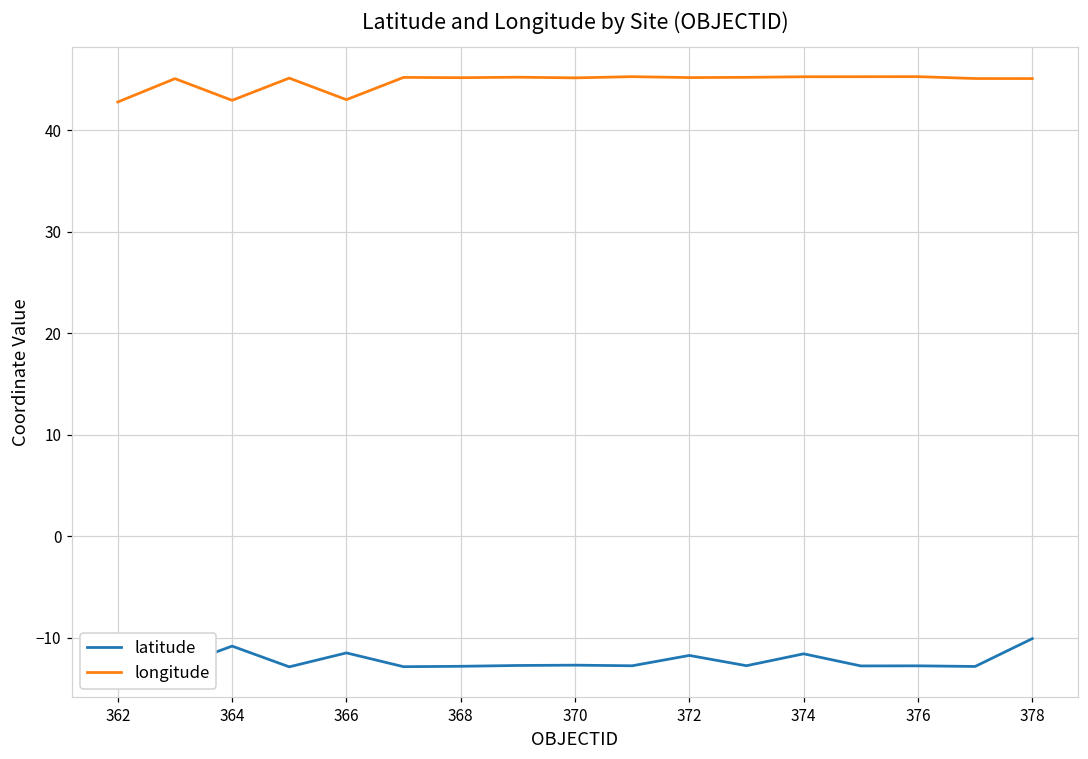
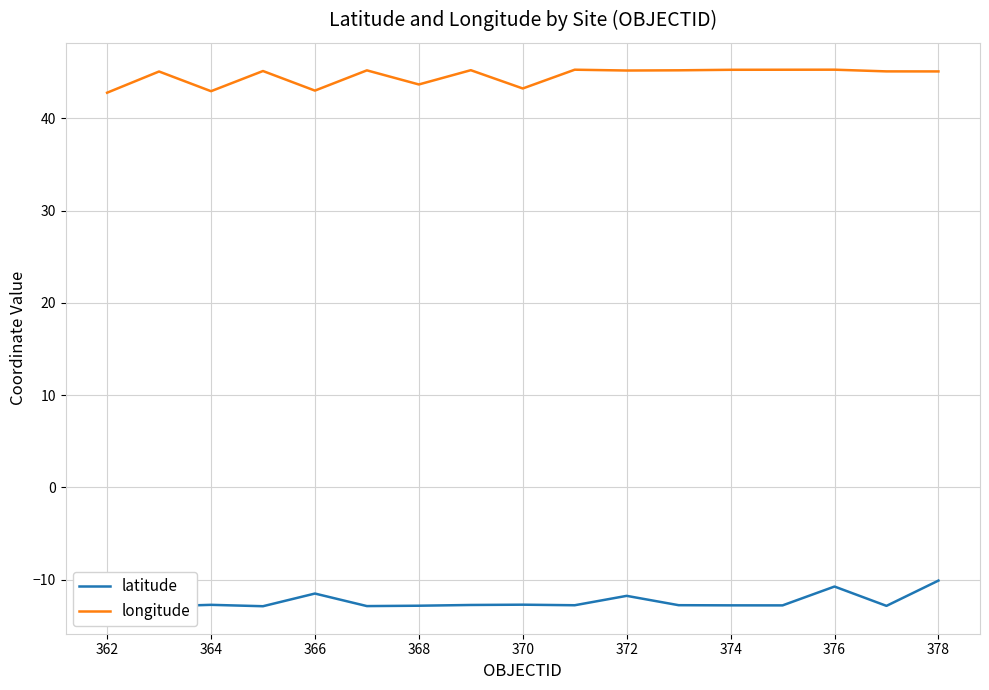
  {
    "latitude": {
-     "364": -11,
+     "364": -13,
      "366": -12,
      "368": -13,
      "370": -13,
      "372": -12,
-     "374": -12,
-     "376": -13,
+     "374": -13,
+     "376": -11,
      "378": -10
    },
    "longitude": {
      "362": 43,
      "364": 43,
      "366": 43,
-     "368": 45,
-     "370": 45,
+     "368": 44,
+     "370": 43,
      "372": 45,
      "374": 45,
      "376": 45,
      "378": 45
    }
  }
